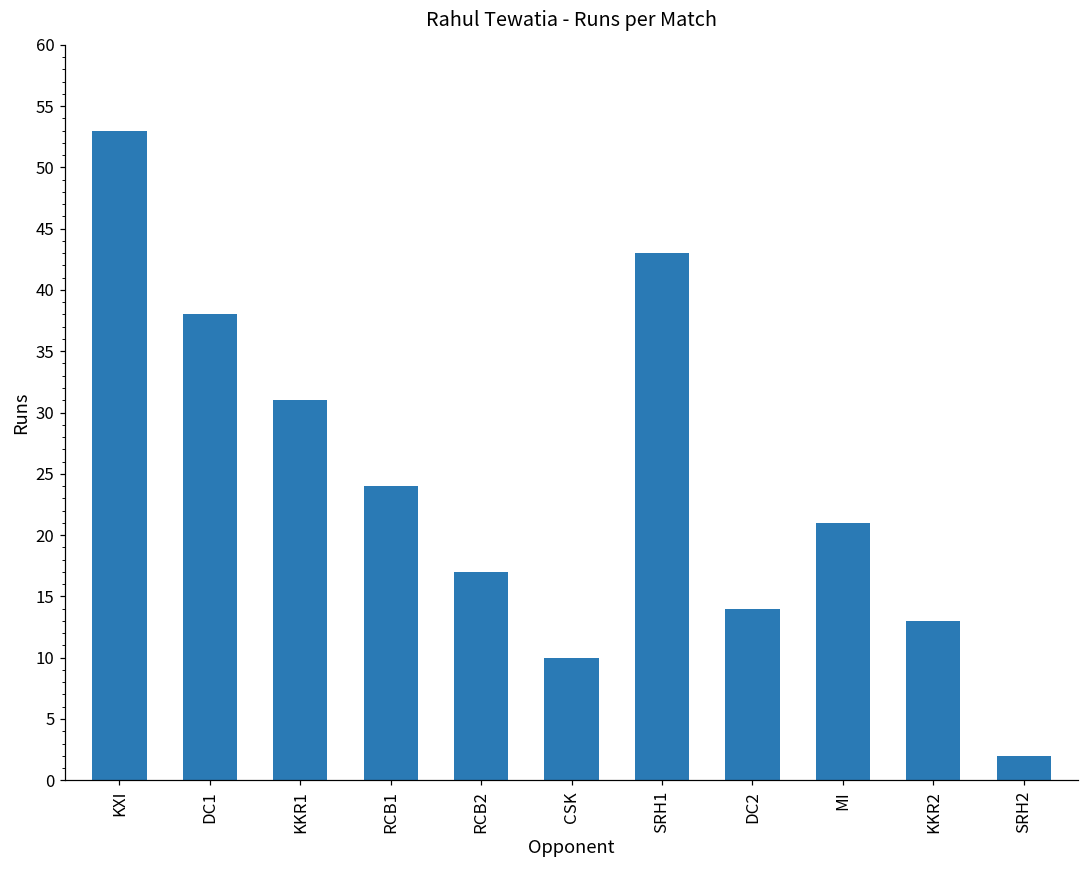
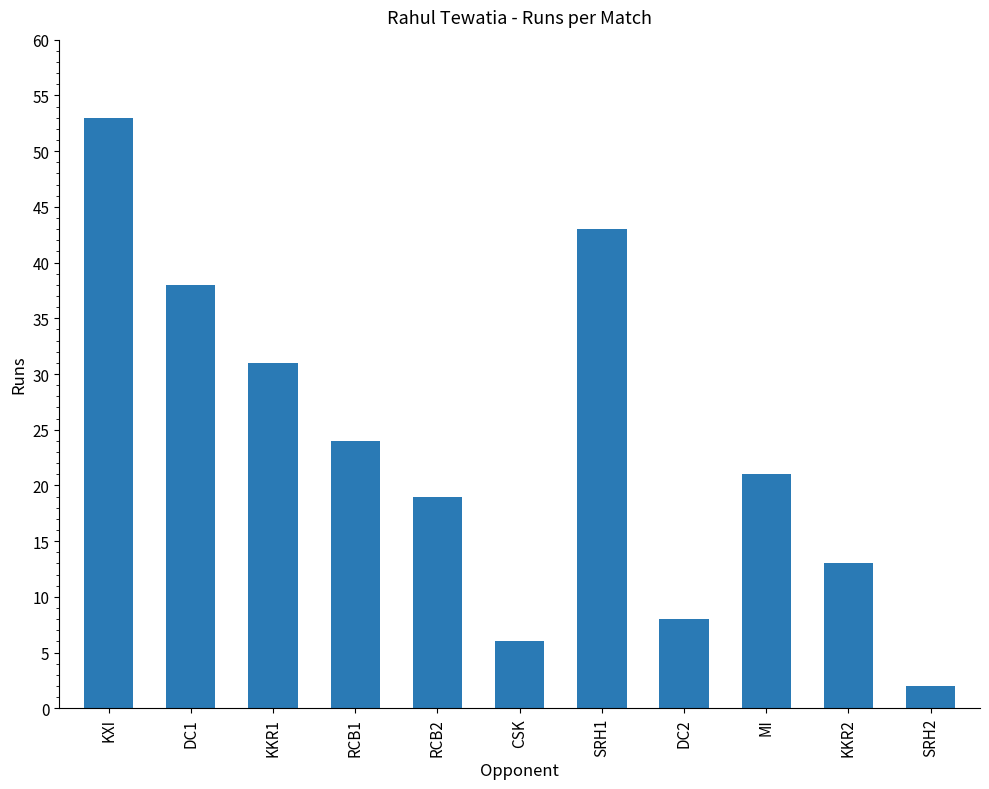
  {
    "KXI": 53,
    "DC1": 38,
    "KKR1": 31,
    "RCB1": 24,
-   "RCB2": 17,
-   "CSK": 10,
+   "RCB2": 19,
+   "CSK": 6,
    "SRH1": 43,
-   "DC2": 14,
+   "DC2": 8,
    "MI": 21,
    "KKR2": 13,
    "SRH2": 2
  }
